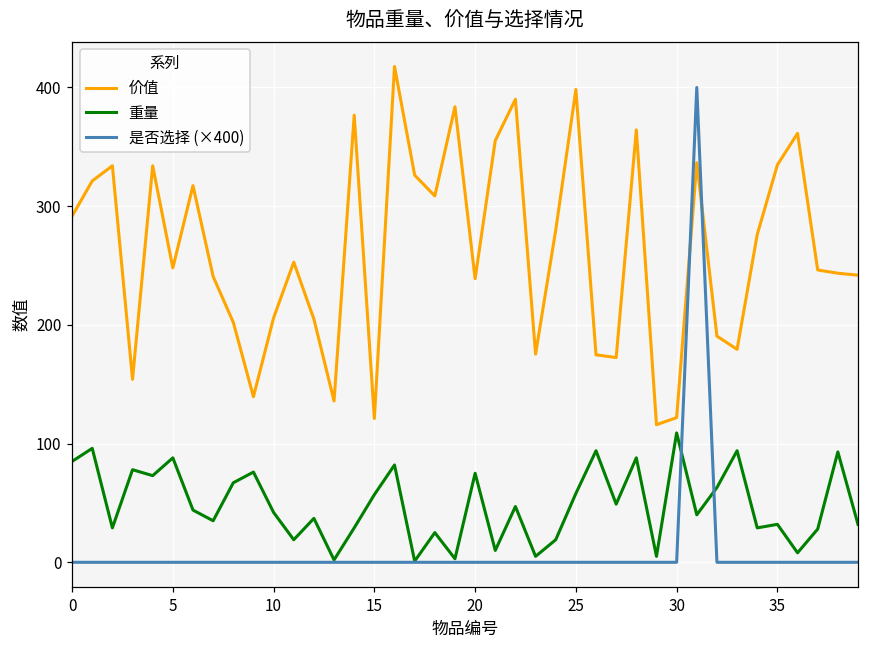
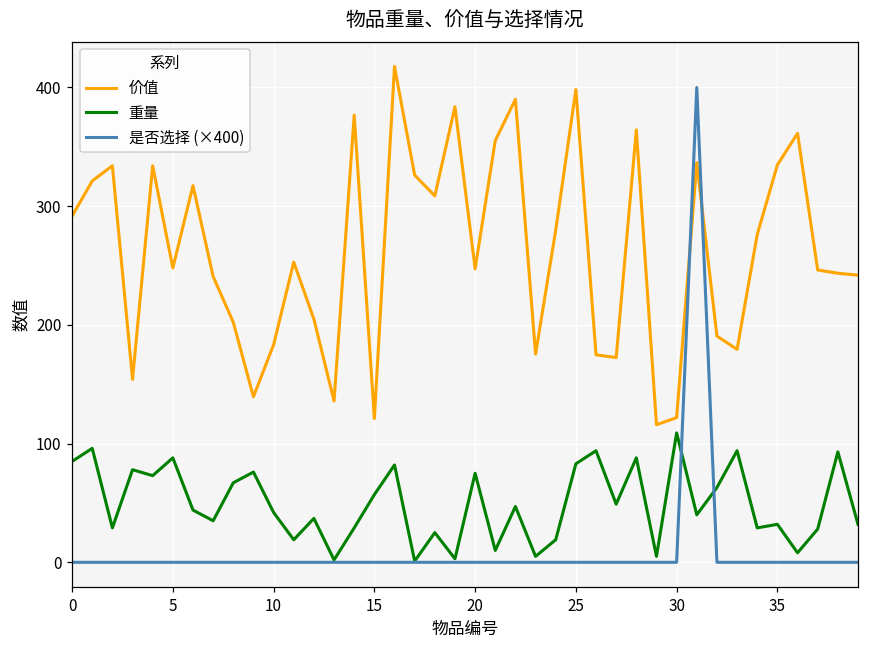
  {
    "价值": {
      "0": 292,
      "5": 248,
-     "10": 206,
+     "10": 183,
      "15": 121,
-     "20": 239,
+     "20": 247,
      "25": 398,
      "30": 122,
      "35": 335
    },
    "重量": {
      "0": 85,
      "5": 88,
      "10": 42,
      "15": 57,
      "20": 75,
-     "25": 58,
+     "25": 83,
      "30": 109,
      "35": 32
    },
    "是否选择 (×400)": {
      "0": 0,
      "5": 0,
      "10": 0,
      "15": 0,
      "20": 0,
      "25": 0,
      "30": 0,
      "35": 0
    }
  }
